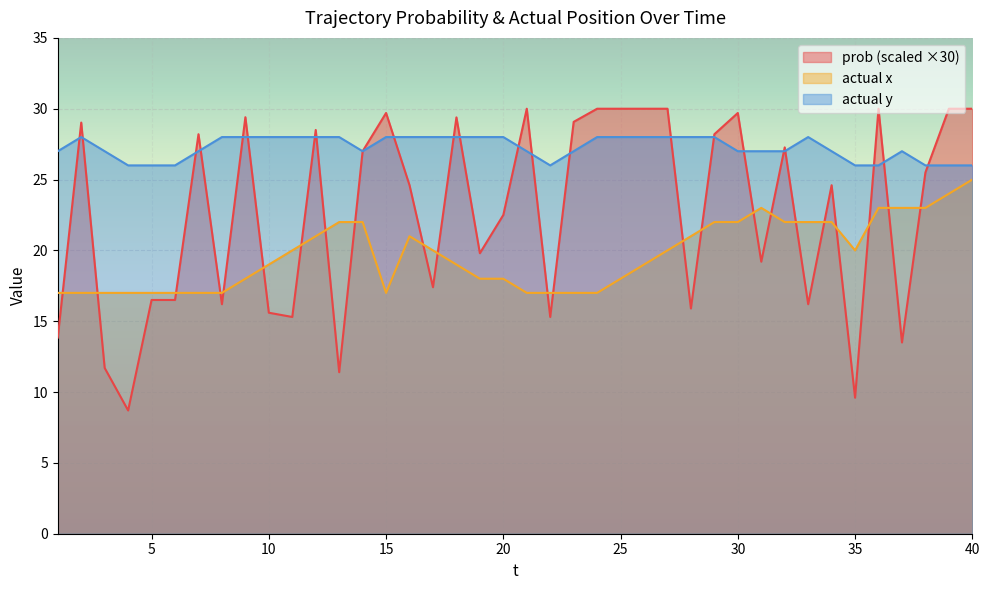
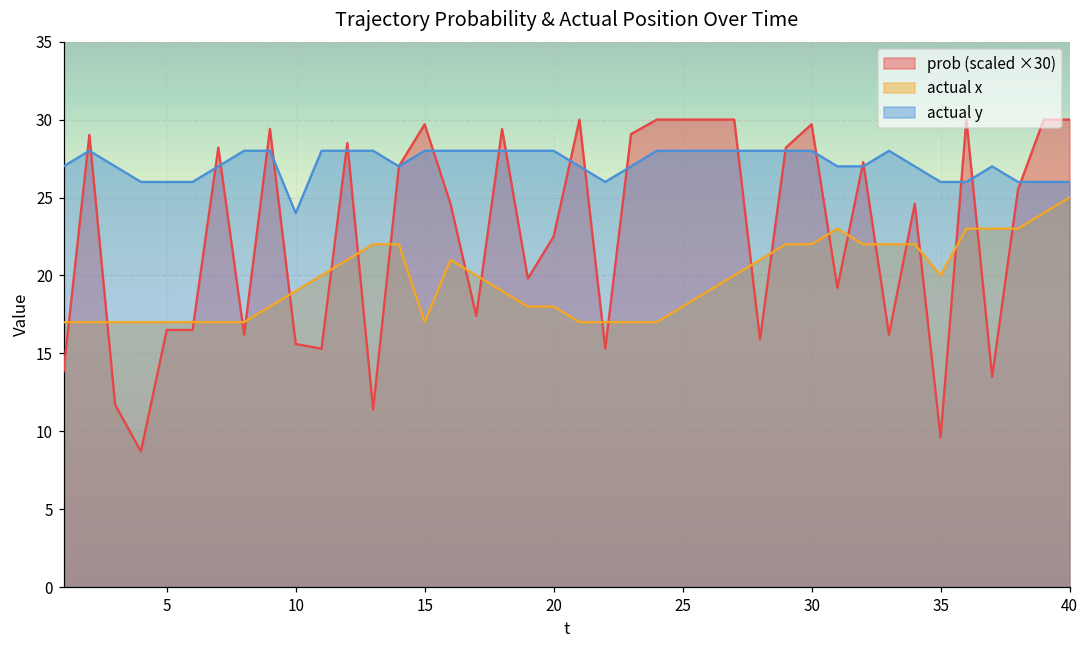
  {
    "prob (scaled ×30)": {
      "5": 16.5,
      "10": 15.6,
      "15": 29.7,
      "20": 22.5,
      "25": 30,
      "30": 29.7,
      "35": 9.6,
      "40": 30
    },
    "actual x": {
      "5": 17,
      "10": 19,
      "15": 17,
      "20": 18,
      "25": 18,
      "30": 22,
      "35": 20,
      "40": 25
    },
    "actual y": {
      "5": 26,
-     "10": 28,
+     "10": 24,
      "15": 28,
      "20": 28,
      "25": 28,
-     "30": 27,
+     "30": 28,
      "35": 26,
      "40": 26
    }
  }
